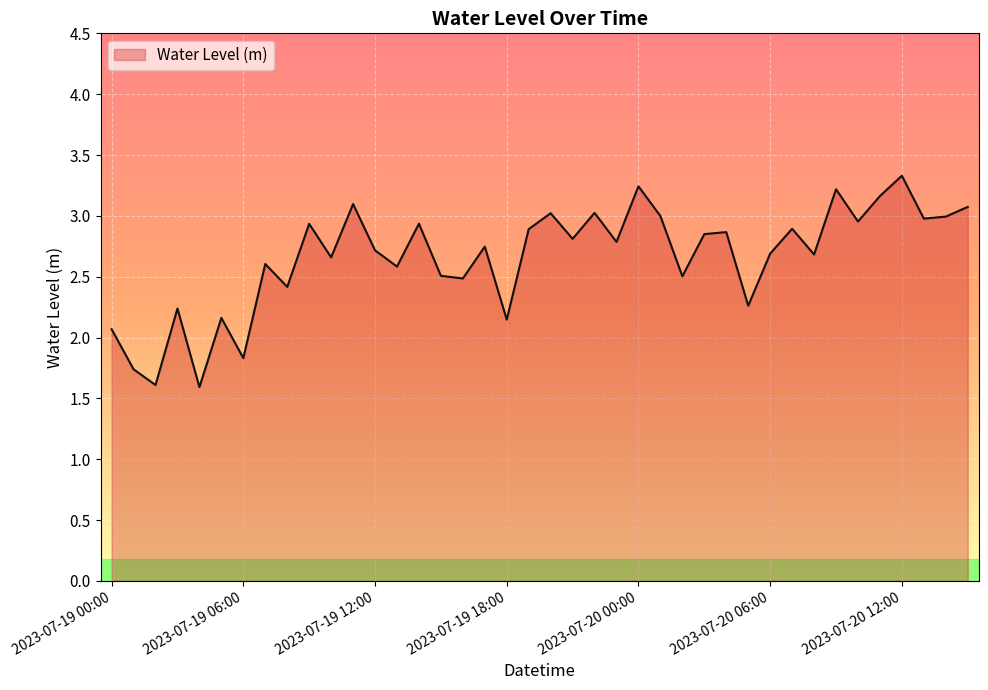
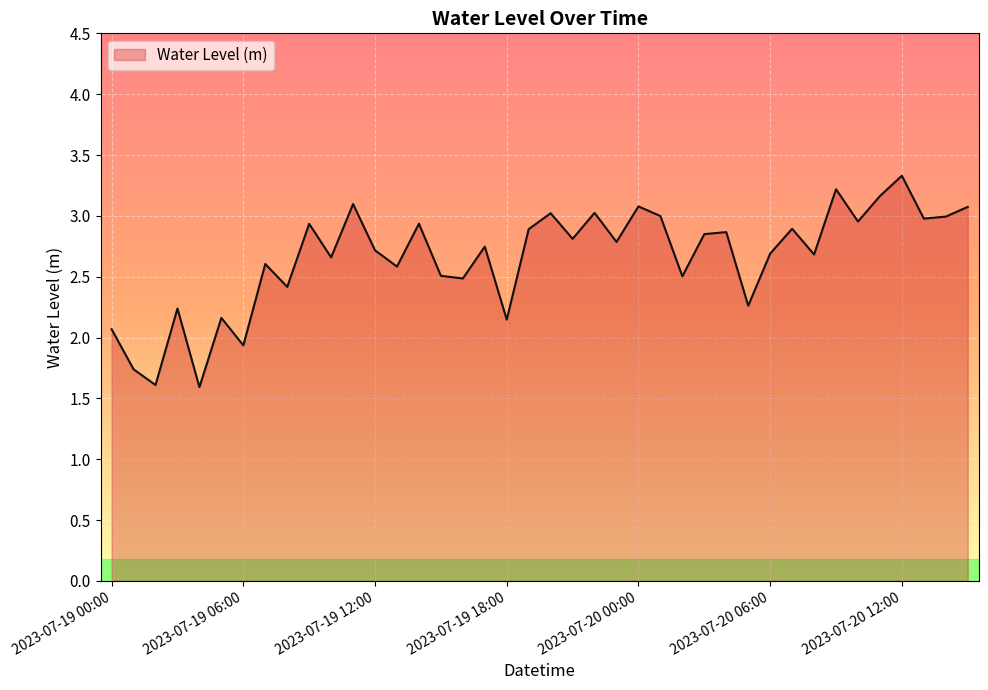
  {
    "2023-07-19 00:00": 2.07,
-   "2023-07-19 06:00": 1.83,
+   "2023-07-19 06:00": 1.94,
    "2023-07-19 12:00": 2.72,
    "2023-07-19 18:00": 2.15,
-   "2023-07-20 00:00": 3.24,
+   "2023-07-20 00:00": 3.08,
    "2023-07-20 06:00": 2.69,
    "2023-07-20 12:00": 3.33
  }
